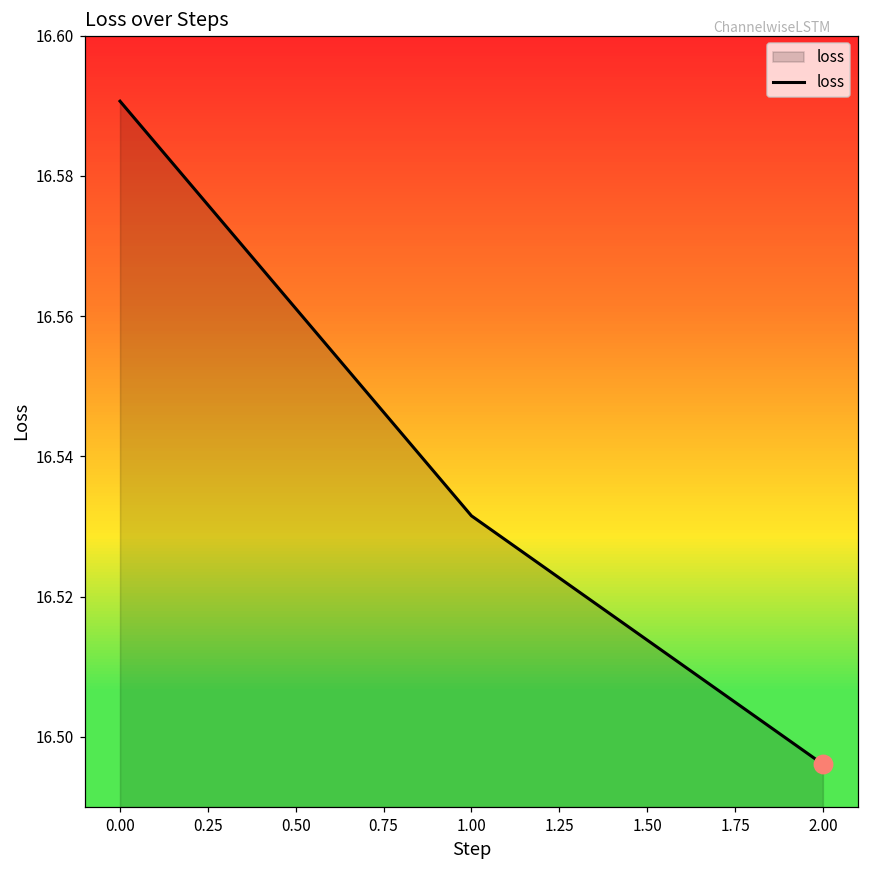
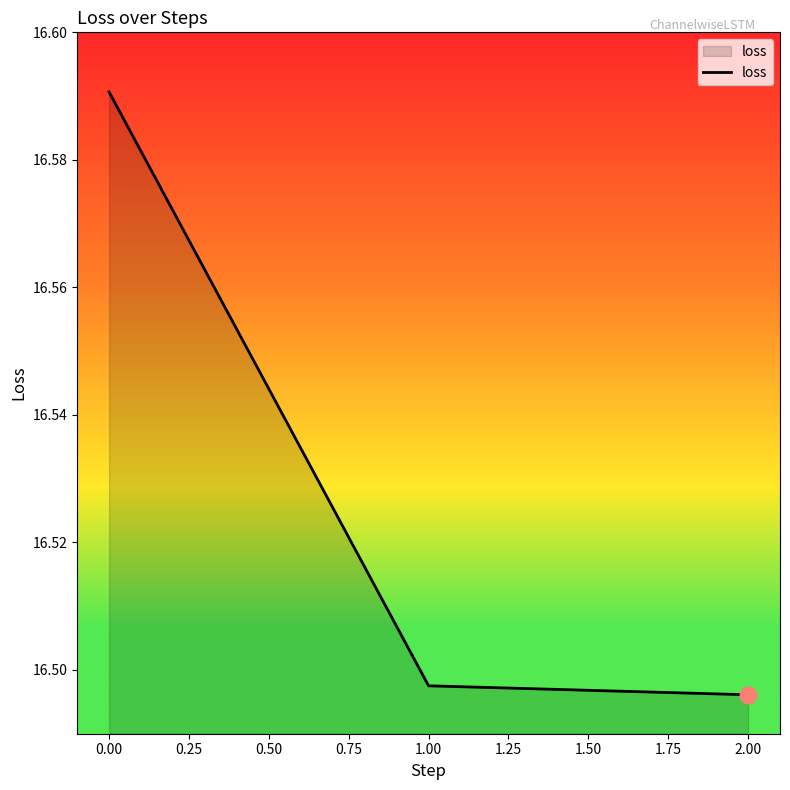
  {
    "loss": {
      "0.00": 16.591,
-     "1.00": 16.532
+     "1.00": 16.498
    }
  }
